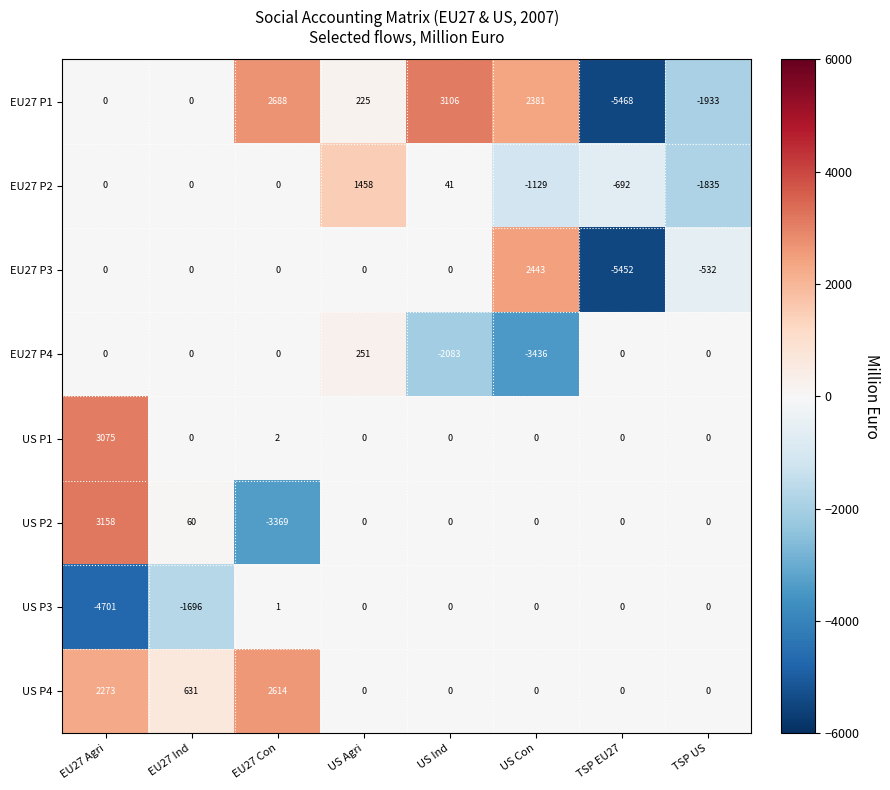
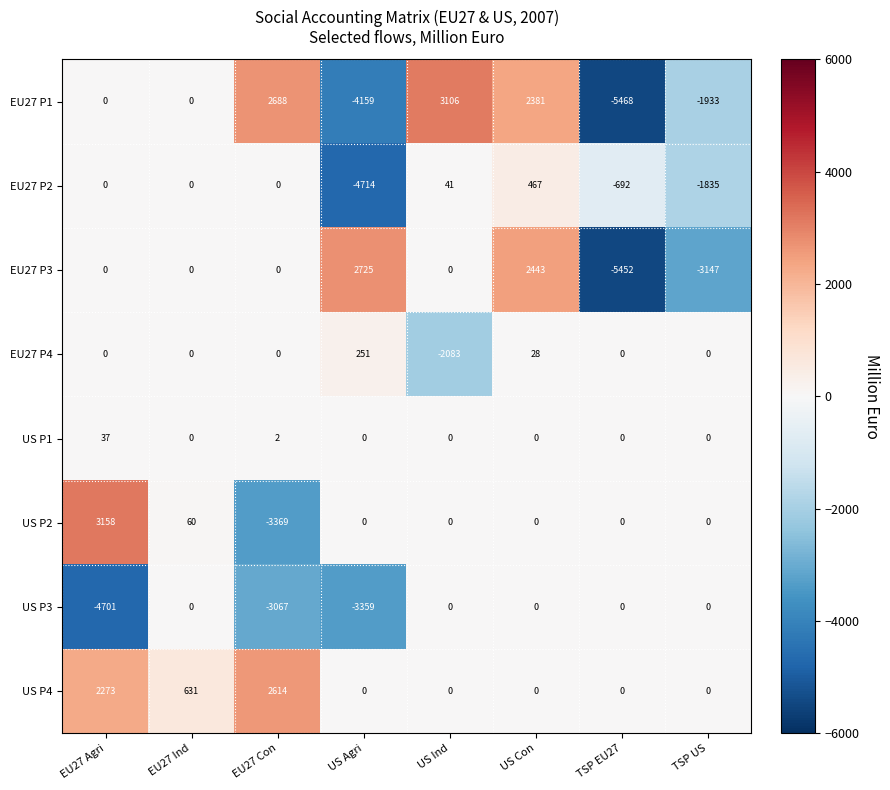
  {
    "EU27 P1": {
      "EU27 Agri": 0,
      "EU27 Ind": 0,
      "EU27 Con": 2688,
-     "US Agri": 225,
+     "US Agri": -4159,
      "US Ind": 3106,
      "US Con": 2381,
      "TSP EU27": -5468,
      "TSP US": -1933
    },
    "EU27 P2": {
      "EU27 Agri": 0,
      "EU27 Ind": 0,
      "EU27 Con": 0,
-     "US Agri": 1458,
+     "US Agri": -4714,
      "US Ind": 41,
-     "US Con": -1129,
+     "US Con": 467,
      "TSP EU27": -692,
      "TSP US": -1835
    },
    "EU27 P3": {
      "EU27 Agri": 0,
      "EU27 Ind": 0,
      "EU27 Con": 0,
-     "US Agri": 0,
+     "US Agri": 2725,
      "US Ind": 0,
      "US Con": 2443,
      "TSP EU27": -5452,
-     "TSP US": -532
+     "TSP US": -3147
    },
    "EU27 P4": {
      "EU27 Agri": 0,
      "EU27 Ind": 0,
      "EU27 Con": 0,
      "US Agri": 251,
      "US Ind": -2083,
-     "US Con": -3436,
+     "US Con": 28,
      "TSP EU27": 0,
      "TSP US": 0
    },
    "US P1": {
-     "EU27 Agri": 3075,
+     "EU27 Agri": 37,
      "EU27 Ind": 0,
      "EU27 Con": 2,
      "US Agri": 0,
      "US Ind": 0,
      "US Con": 0,
      "TSP EU27": 0,
      "TSP US": 0
    },
    "US P2": {
      "EU27 Agri": 3158,
      "EU27 Ind": 60,
      "EU27 Con": -3369,
      "US Agri": 0,
      "US Ind": 0,
      "US Con": 0,
      "TSP EU27": 0,
      "TSP US": 0
    },
    "US P3": {
      "EU27 Agri": -4701,
-     "EU27 Ind": -1696,
-     "EU27 Con": 1,
-     "US Agri": 0,
+     "EU27 Ind": 0,
+     "EU27 Con": -3067,
+     "US Agri": -3359,
      "US Ind": 0,
      "US Con": 0,
      "TSP EU27": 0,
      "TSP US": 0
    },
    "US P4": {
      "EU27 Agri": 2273,
      "EU27 Ind": 631,
      "EU27 Con": 2614,
      "US Agri": 0,
      "US Ind": 0,
      "US Con": 0,
      "TSP EU27": 0,
      "TSP US": 0
    }
  }
